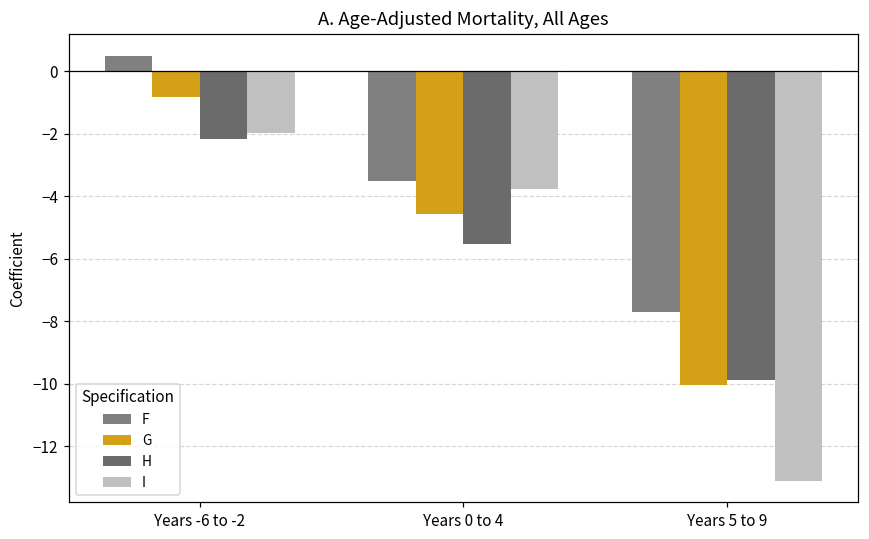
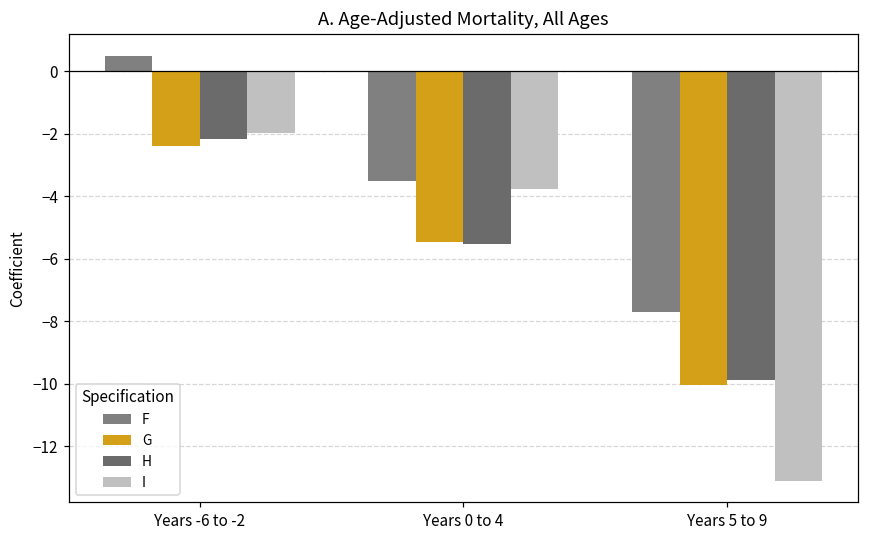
  {
    "G": {
-     "Years -6 to -2": -0.8,
-     "Years 0 to 4": -4.6,
+     "Years -6 to -2": -2.4,
+     "Years 0 to 4": -5.5,
      "Years 5 to 9": -10.0
    },
    "I": {
      "Years -6 to -2": -2.0,
      "Years 0 to 4": -3.8,
      "Years 5 to 9": -13.1
    }
  }
